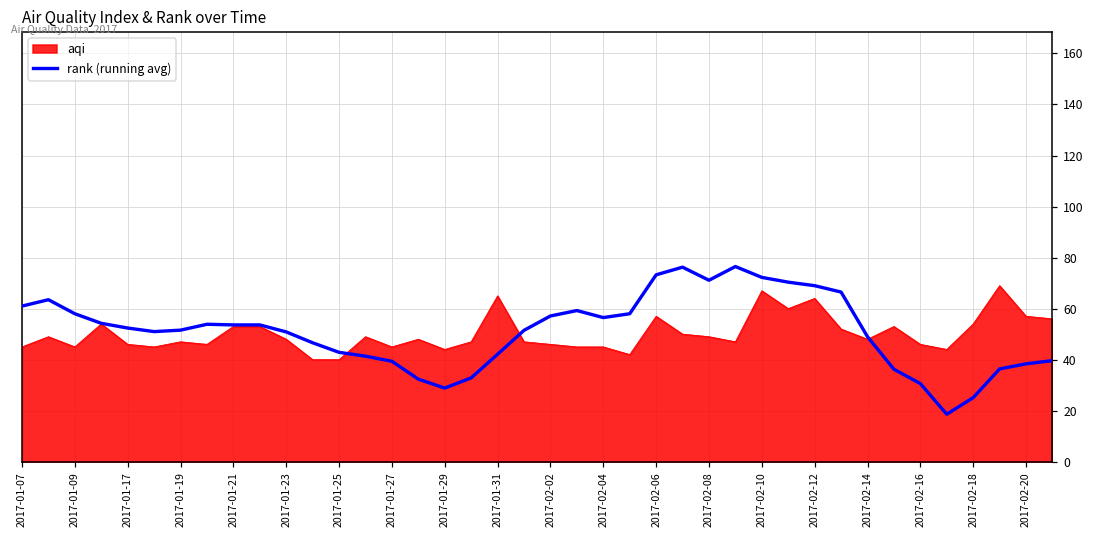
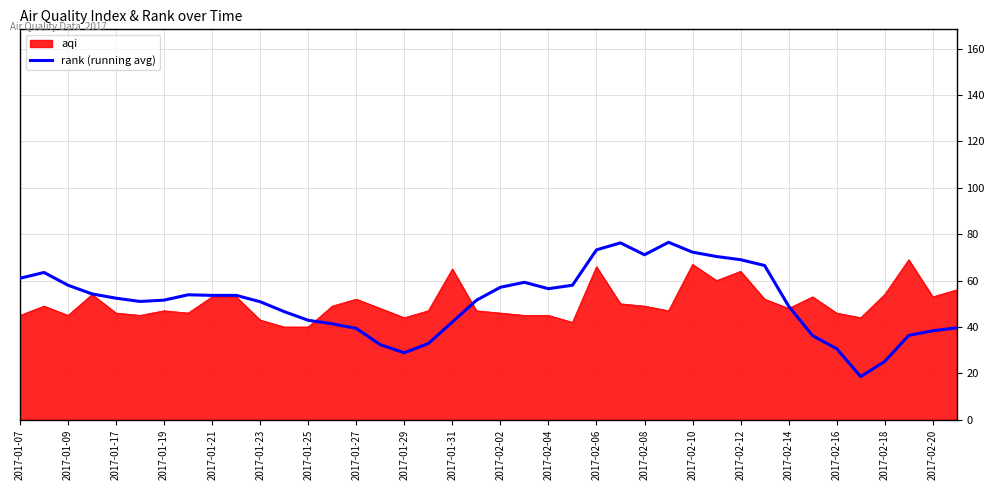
  {
    "aqi": {
      "2017-01-07": 45,
      "2017-01-09": 45,
      "2017-01-17": 46,
      "2017-01-19": 47,
-     "2017-01-23": 48,
+     "2017-01-23": 43,
      "2017-01-25": 40,
-     "2017-01-27": 45,
+     "2017-01-27": 52,
      "2017-01-29": 44,
      "2017-01-31": 65,
      "2017-02-02": 46,
      "2017-02-04": 45,
-     "2017-02-06": 57,
+     "2017-02-06": 66,
      "2017-02-08": 49,
      "2017-02-10": 67,
      "2017-02-12": 64,
      "2017-02-16": 46,
      "2017-02-18": 54,
-     "2017-02-20": 57
+     "2017-02-20": 53
    },
    "rank (running avg)": {
      "2017-01-07": 61,
      "2017-01-09": 58,
      "2017-01-17": 52,
      "2017-01-19": 52,
      "2017-01-23": 51,
      "2017-01-25": 43,
      "2017-01-27": 39,
      "2017-01-29": 29,
      "2017-01-31": 42,
      "2017-02-02": 57,
      "2017-02-04": 57,
      "2017-02-06": 73,
      "2017-02-08": 71,
      "2017-02-10": 72,
      "2017-02-12": 69,
      "2017-02-16": 31,
      "2017-02-18": 25,
      "2017-02-20": 38
    }
  }
